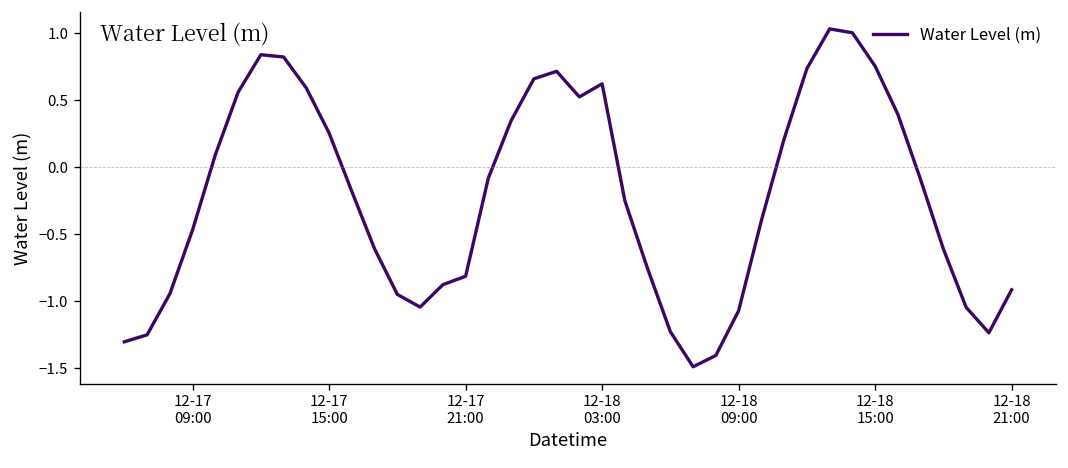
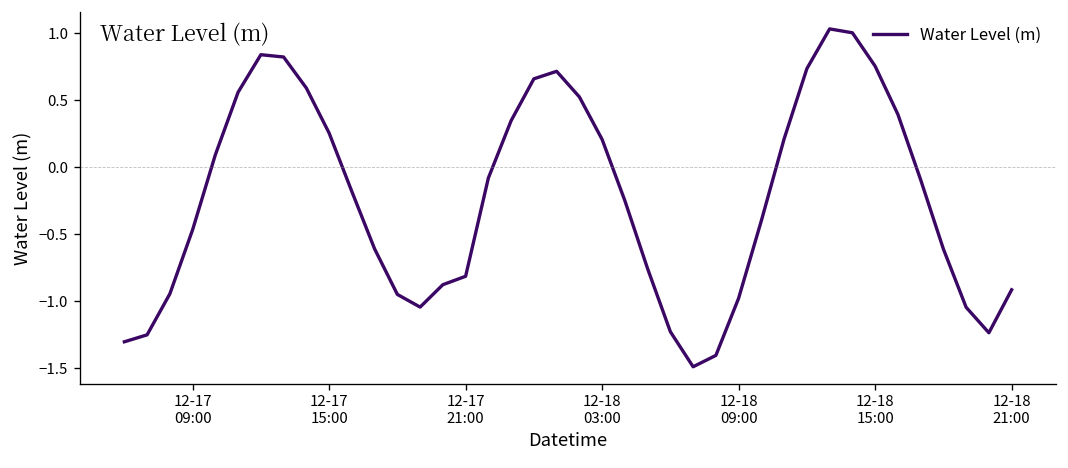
  {
    "12-17 09:00": -0.47,
    "12-17 15:00": 0.26,
    "12-17 21:00": -0.81,
-   "12-18 03:00": 0.62,
-   "12-18 09:00": -1.07,
+   "12-18 03:00": 0.21,
+   "12-18 09:00": -0.98,
    "12-18 15:00": 0.76,
    "12-18 21:00": -0.91
  }
